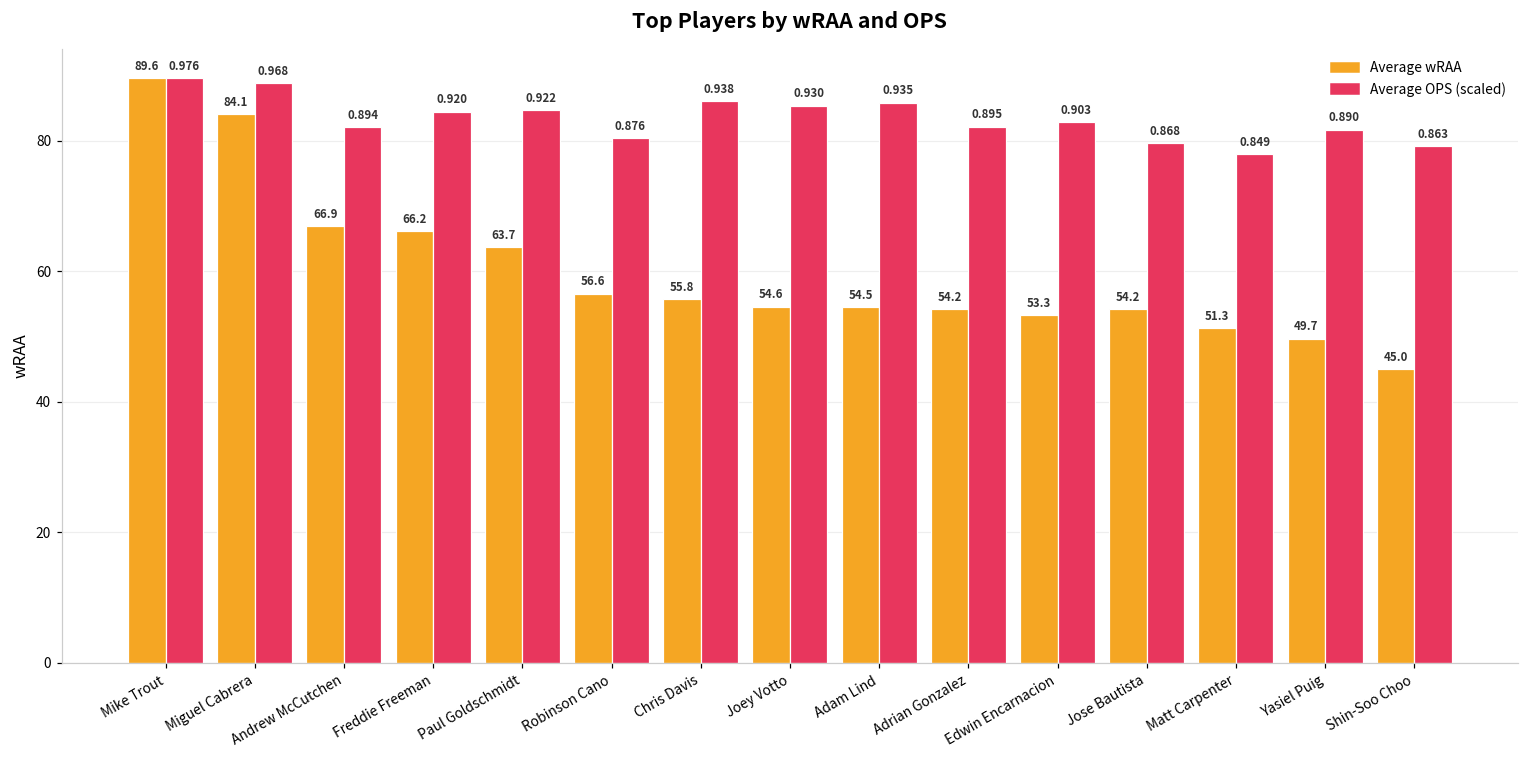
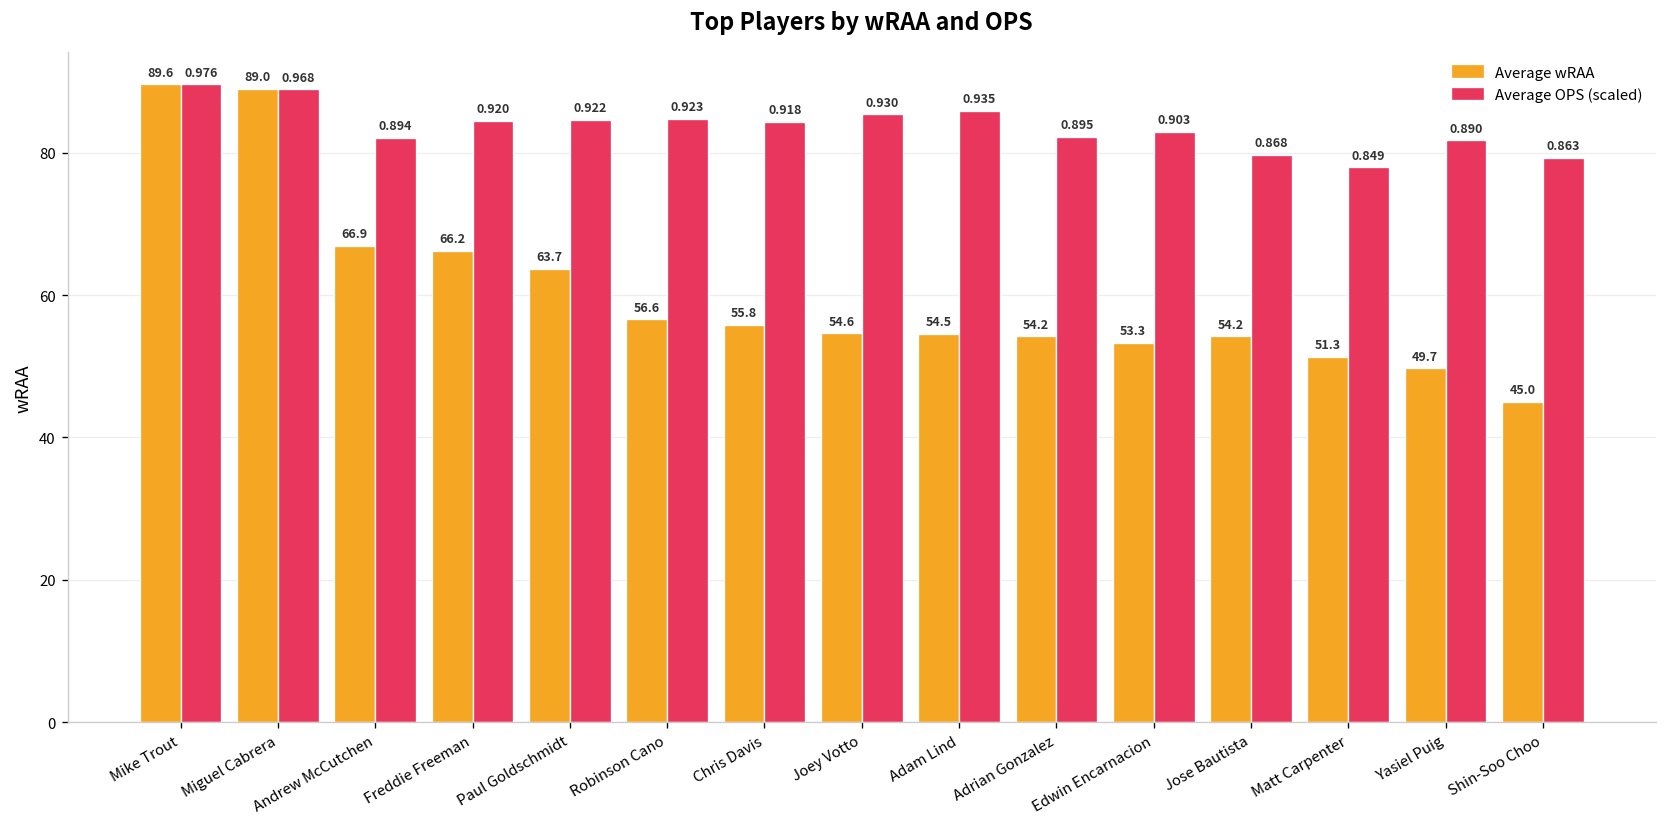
  {
    "Average wRAA": {
      "Mike Trout": 89.6,
-     "Miguel Cabrera": 84.1,
+     "Miguel Cabrera": 89.0,
      "Andrew McCutchen": 66.9,
      "Freddie Freeman": 66.2,
      "Paul Goldschmidt": 63.7,
      "Robinson Cano": 56.6,
      "Chris Davis": 55.8,
      "Joey Votto": 54.6,
      "Adam Lind": 54.5,
      "Adrian Gonzalez": 54.2,
      "Edwin Encarnacion": 53.3,
      "Jose Bautista": 54.2,
      "Matt Carpenter": 51.3,
      "Yasiel Puig": 49.7,
      "Shin-Soo Choo": 45.0
    },
    "Average OPS (scaled)": {
-     "Robinson Cano": 0.876,
-     "Chris Davis": 0.938
+     "Robinson Cano": 0.923,
+     "Chris Davis": 0.918
    }
  }
